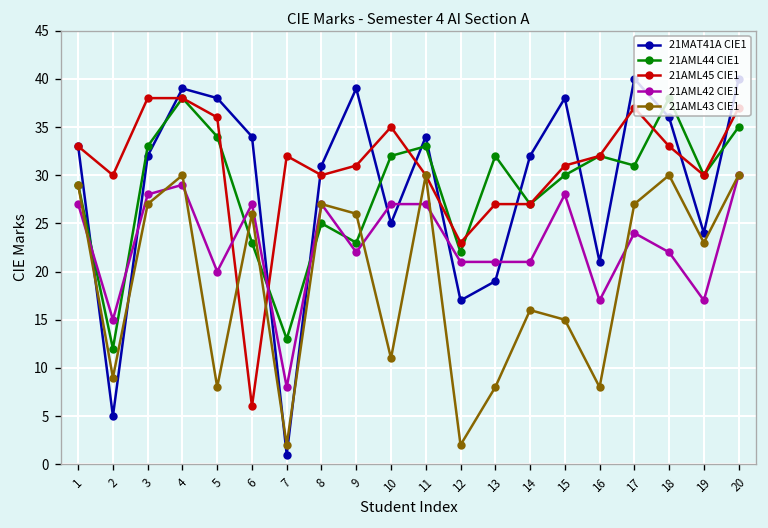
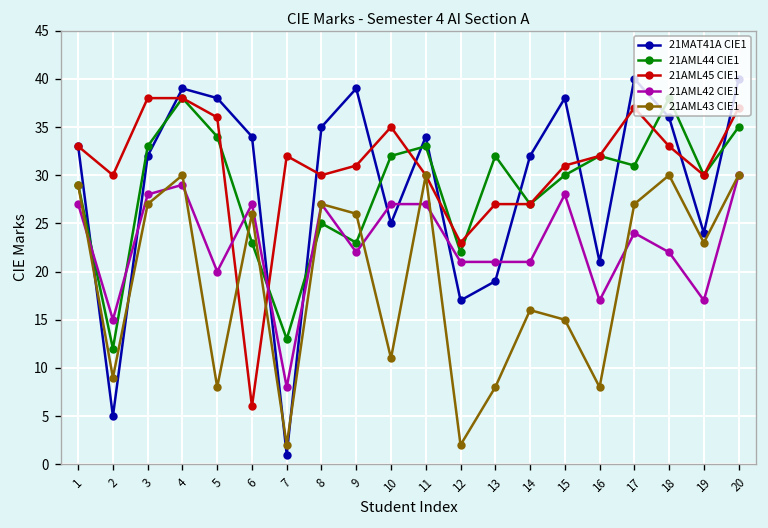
  {
    "21MAT41A CIE1": {
      "2": 5,
      "3": 32,
      "4": 39,
      "5": 38,
      "6": 34,
      "7": 1,
-     "8": 31,
+     "8": 35,
      "9": 39,
      "10": 25,
      "11": 34,
      "12": 17,
      "13": 19,
      "14": 32,
      "15": 38,
      "16": 21,
      "19": 24
    },
    "21AML44 CIE1": {
      "2": 12,
      "3": 33,
      "5": 34,
      "6": 23,
      "7": 13,
      "8": 25,
      "9": 23,
      "10": 32,
      "11": 33,
      "12": 22,
      "13": 32,
      "15": 30,
      "17": 31,
      "20": 35
    },
    "21AML45 CIE1": {
      "2": 30,
      "3": 38,
      "5": 36,
      "6": 6,
      "7": 32,
      "8": 30,
      "9": 31,
      "10": 35,
      "12": 23,
      "13": 27,
      "15": 31,
      "18": 33
    },
    "21AML42 CIE1": {
      "1": 27,
      "2": 15,
      "3": 28,
      "4": 29,
      "5": 20,
      "6": 27,
      "7": 8,
      "9": 22,
      "10": 27,
      "11": 27,
      "12": 21,
      "13": 21,
      "14": 21,
      "15": 28,
      "16": 17,
      "17": 24,
      "18": 22,
      "19": 17
    },
    "21AML43 CIE1": {
      "2": 9,
      "3": 27,
      "4": 30,
      "5": 8,
      "6": 26,
      "7": 2,
      "9": 26,
      "10": 11,
      "12": 2,
      "13": 8,
      "14": 16,
      "15": 15,
      "16": 8,
      "17": 27,
      "18": 30,
      "19": 23
    }
  }
